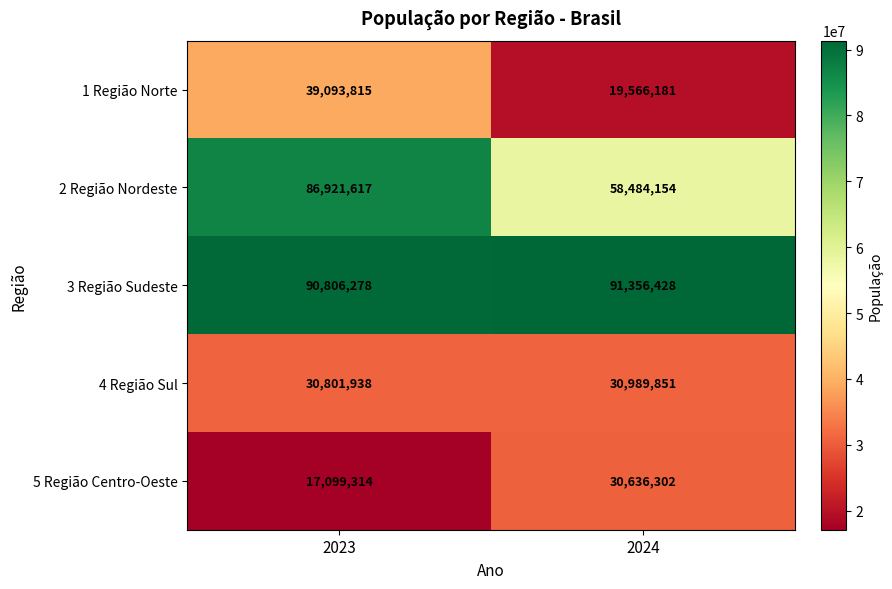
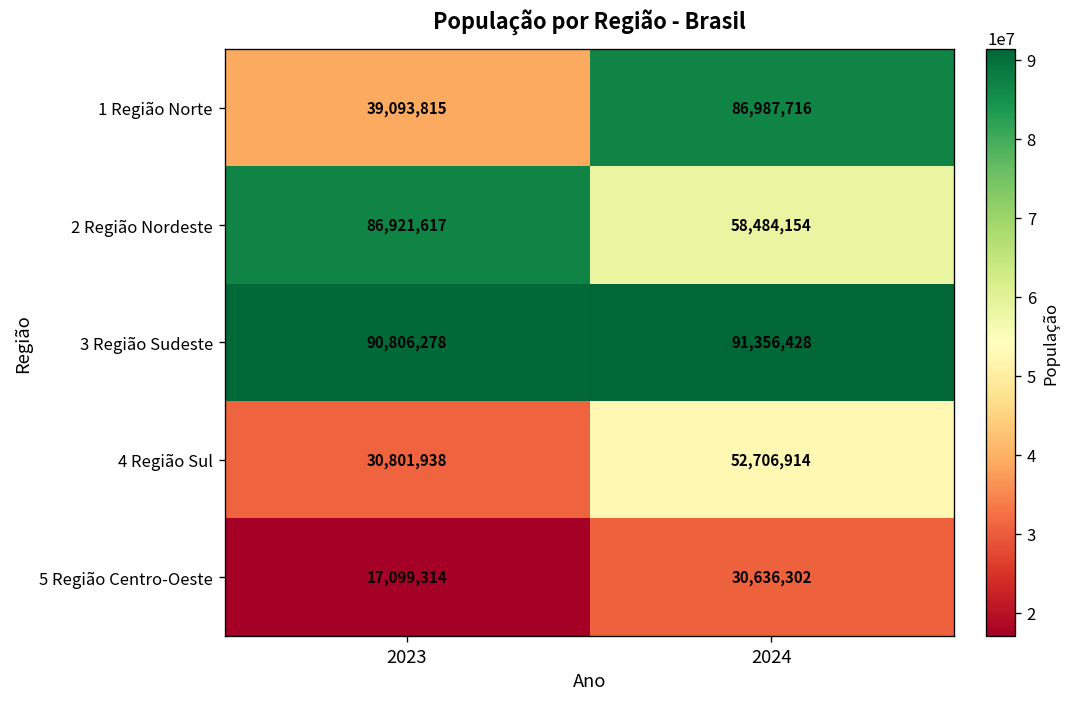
  {
    "1 Região Norte": {
      "2023": "39,093,815",
-     "2024": "19,566,181"
+     "2024": "86,987,716"
    },
    "2 Região Nordeste": {
      "2023": "86,921,617",
      "2024": "58,484,154"
    },
    "3 Região Sudeste": {
      "2023": "90,806,278",
      "2024": "91,356,428"
    },
    "4 Região Sul": {
      "2023": "30,801,938",
-     "2024": "30,989,851"
+     "2024": "52,706,914"
    },
    "5 Região Centro-Oeste": {
      "2023": "17,099,314",
      "2024": "30,636,302"
    }
  }
